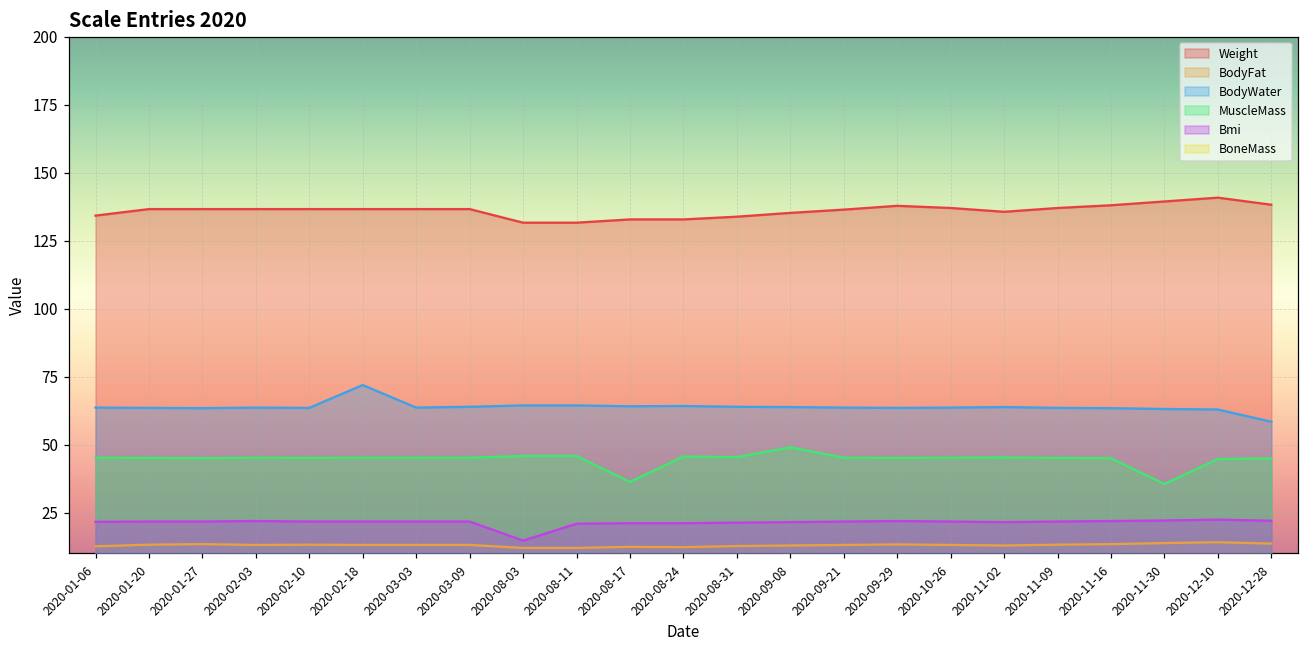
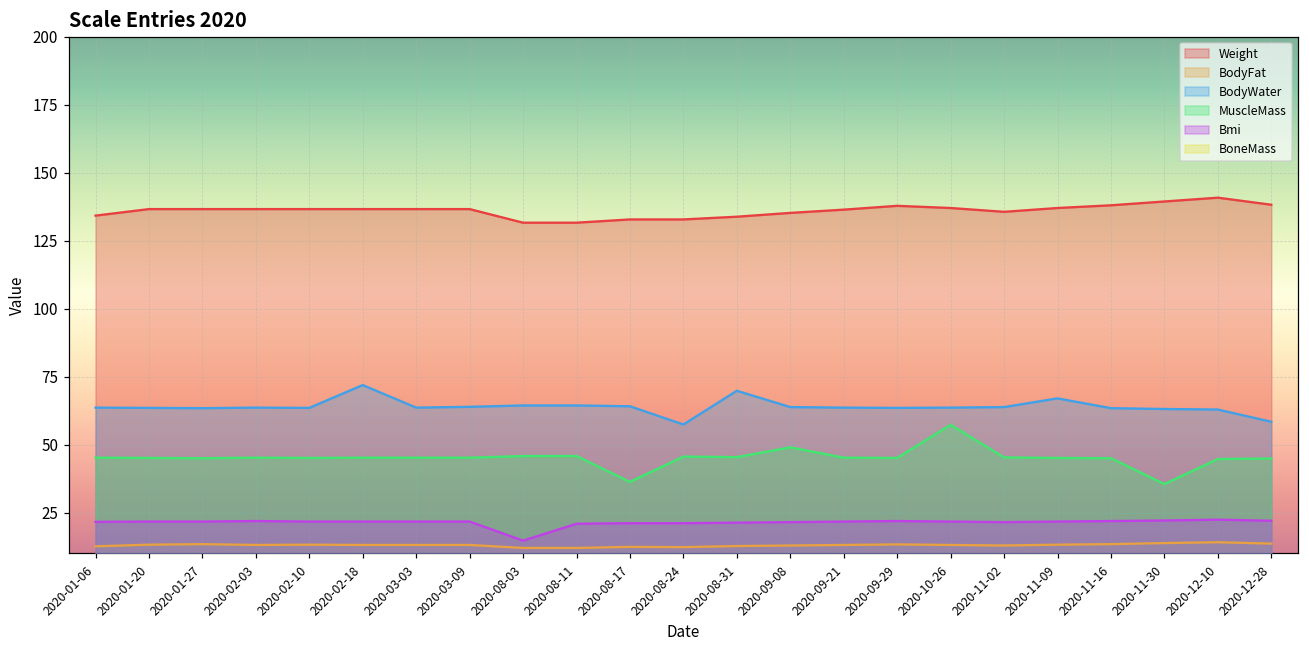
  {
    "BodyWater": {
      "2020-01-06": 64,
      "2020-01-20": 64,
      "2020-01-27": 63,
      "2020-02-03": 64,
      "2020-02-10": 64,
      "2020-02-18": 72,
      "2020-03-03": 64,
      "2020-03-09": 64,
      "2020-08-03": 64,
      "2020-08-11": 64,
      "2020-08-17": 64,
-     "2020-08-24": 64,
-     "2020-08-31": 64,
+     "2020-08-24": 57,
+     "2020-08-31": 70,
      "2020-09-08": 64,
      "2020-09-21": 64,
      "2020-09-29": 64,
      "2020-10-26": 64,
      "2020-11-02": 64,
-     "2020-11-09": 64,
+     "2020-11-09": 67,
      "2020-11-16": 63,
      "2020-11-30": 63,
      "2020-12-10": 63,
      "2020-12-28": 58
    },
    "MuscleMass": {
      "2020-01-06": 45,
      "2020-01-20": 45,
      "2020-01-27": 45,
      "2020-02-03": 45,
      "2020-02-10": 45,
      "2020-02-18": 45,
      "2020-03-03": 45,
      "2020-03-09": 45,
      "2020-08-03": 46,
      "2020-08-11": 46,
      "2020-08-17": 36,
      "2020-08-24": 46,
      "2020-08-31": 45,
      "2020-09-08": 49,
      "2020-09-21": 45,
      "2020-09-29": 45,
-     "2020-10-26": 45,
+     "2020-10-26": 57,
      "2020-11-02": 45,
      "2020-11-09": 45,
      "2020-11-16": 45,
      "2020-11-30": 36,
      "2020-12-10": 45,
      "2020-12-28": 45
    },
    "Bmi": {
      "2020-01-06": 22,
      "2020-01-20": 22,
      "2020-01-27": 22,
      "2020-02-03": 22,
      "2020-02-10": 22,
      "2020-02-18": 22,
      "2020-03-03": 22,
      "2020-03-09": 22,
      "2020-08-03": 15,
      "2020-08-11": 21,
      "2020-08-17": 21,
      "2020-08-24": 21,
      "2020-08-31": 21,
      "2020-09-08": 22,
      "2020-09-21": 22,
      "2020-09-29": 22,
      "2020-10-26": 22,
      "2020-11-02": 22,
      "2020-11-09": 22,
      "2020-11-16": 22,
      "2020-11-30": 22,
      "2020-12-10": 22,
      "2020-12-28": 22
    }
  }
